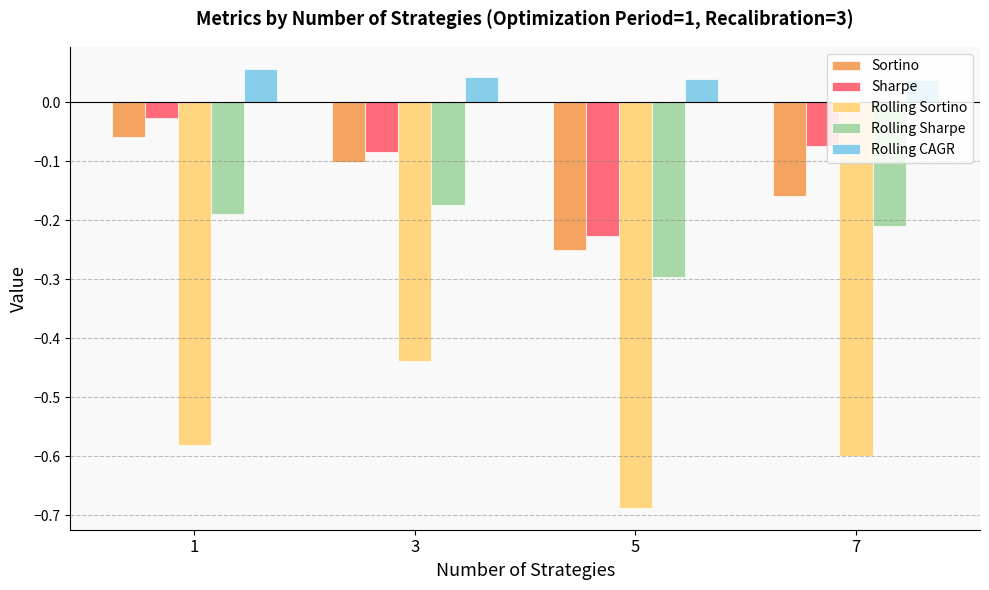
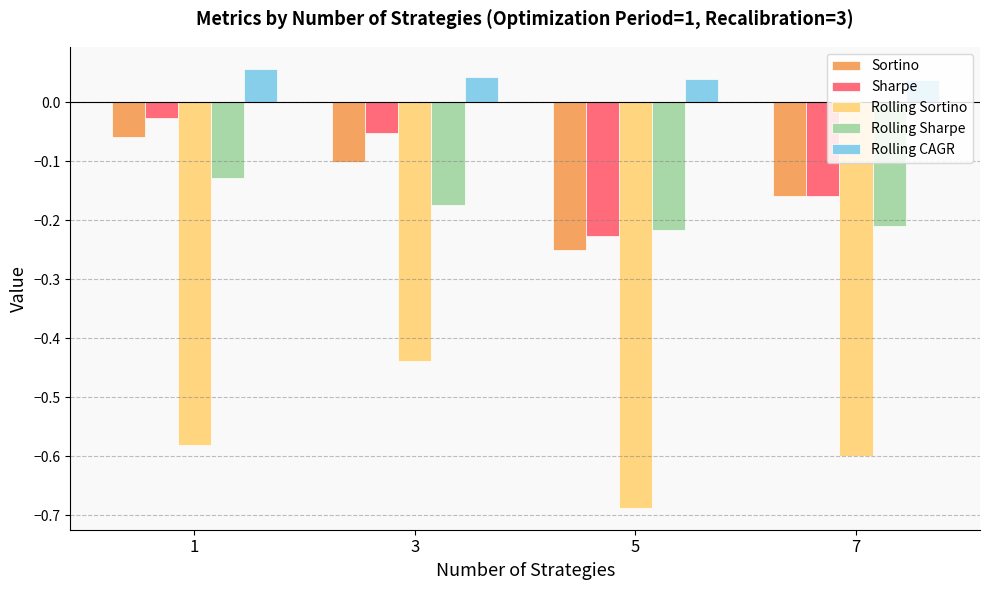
  {
    "Sharpe": {
      "1": -0.03,
-     "3": -0.08,
+     "3": -0.05,
      "5": -0.23,
-     "7": -0.07
+     "7": -0.16
    },
    "Rolling Sharpe": {
-     "1": -0.19,
+     "1": -0.13,
      "3": -0.17,
-     "5": -0.30,
+     "5": -0.22,
      "7": -0.21
    },
    "Rolling CAGR": {
      "1": 0.06,
      "3": 0.04,
      "5": 0.04
    }
  }
